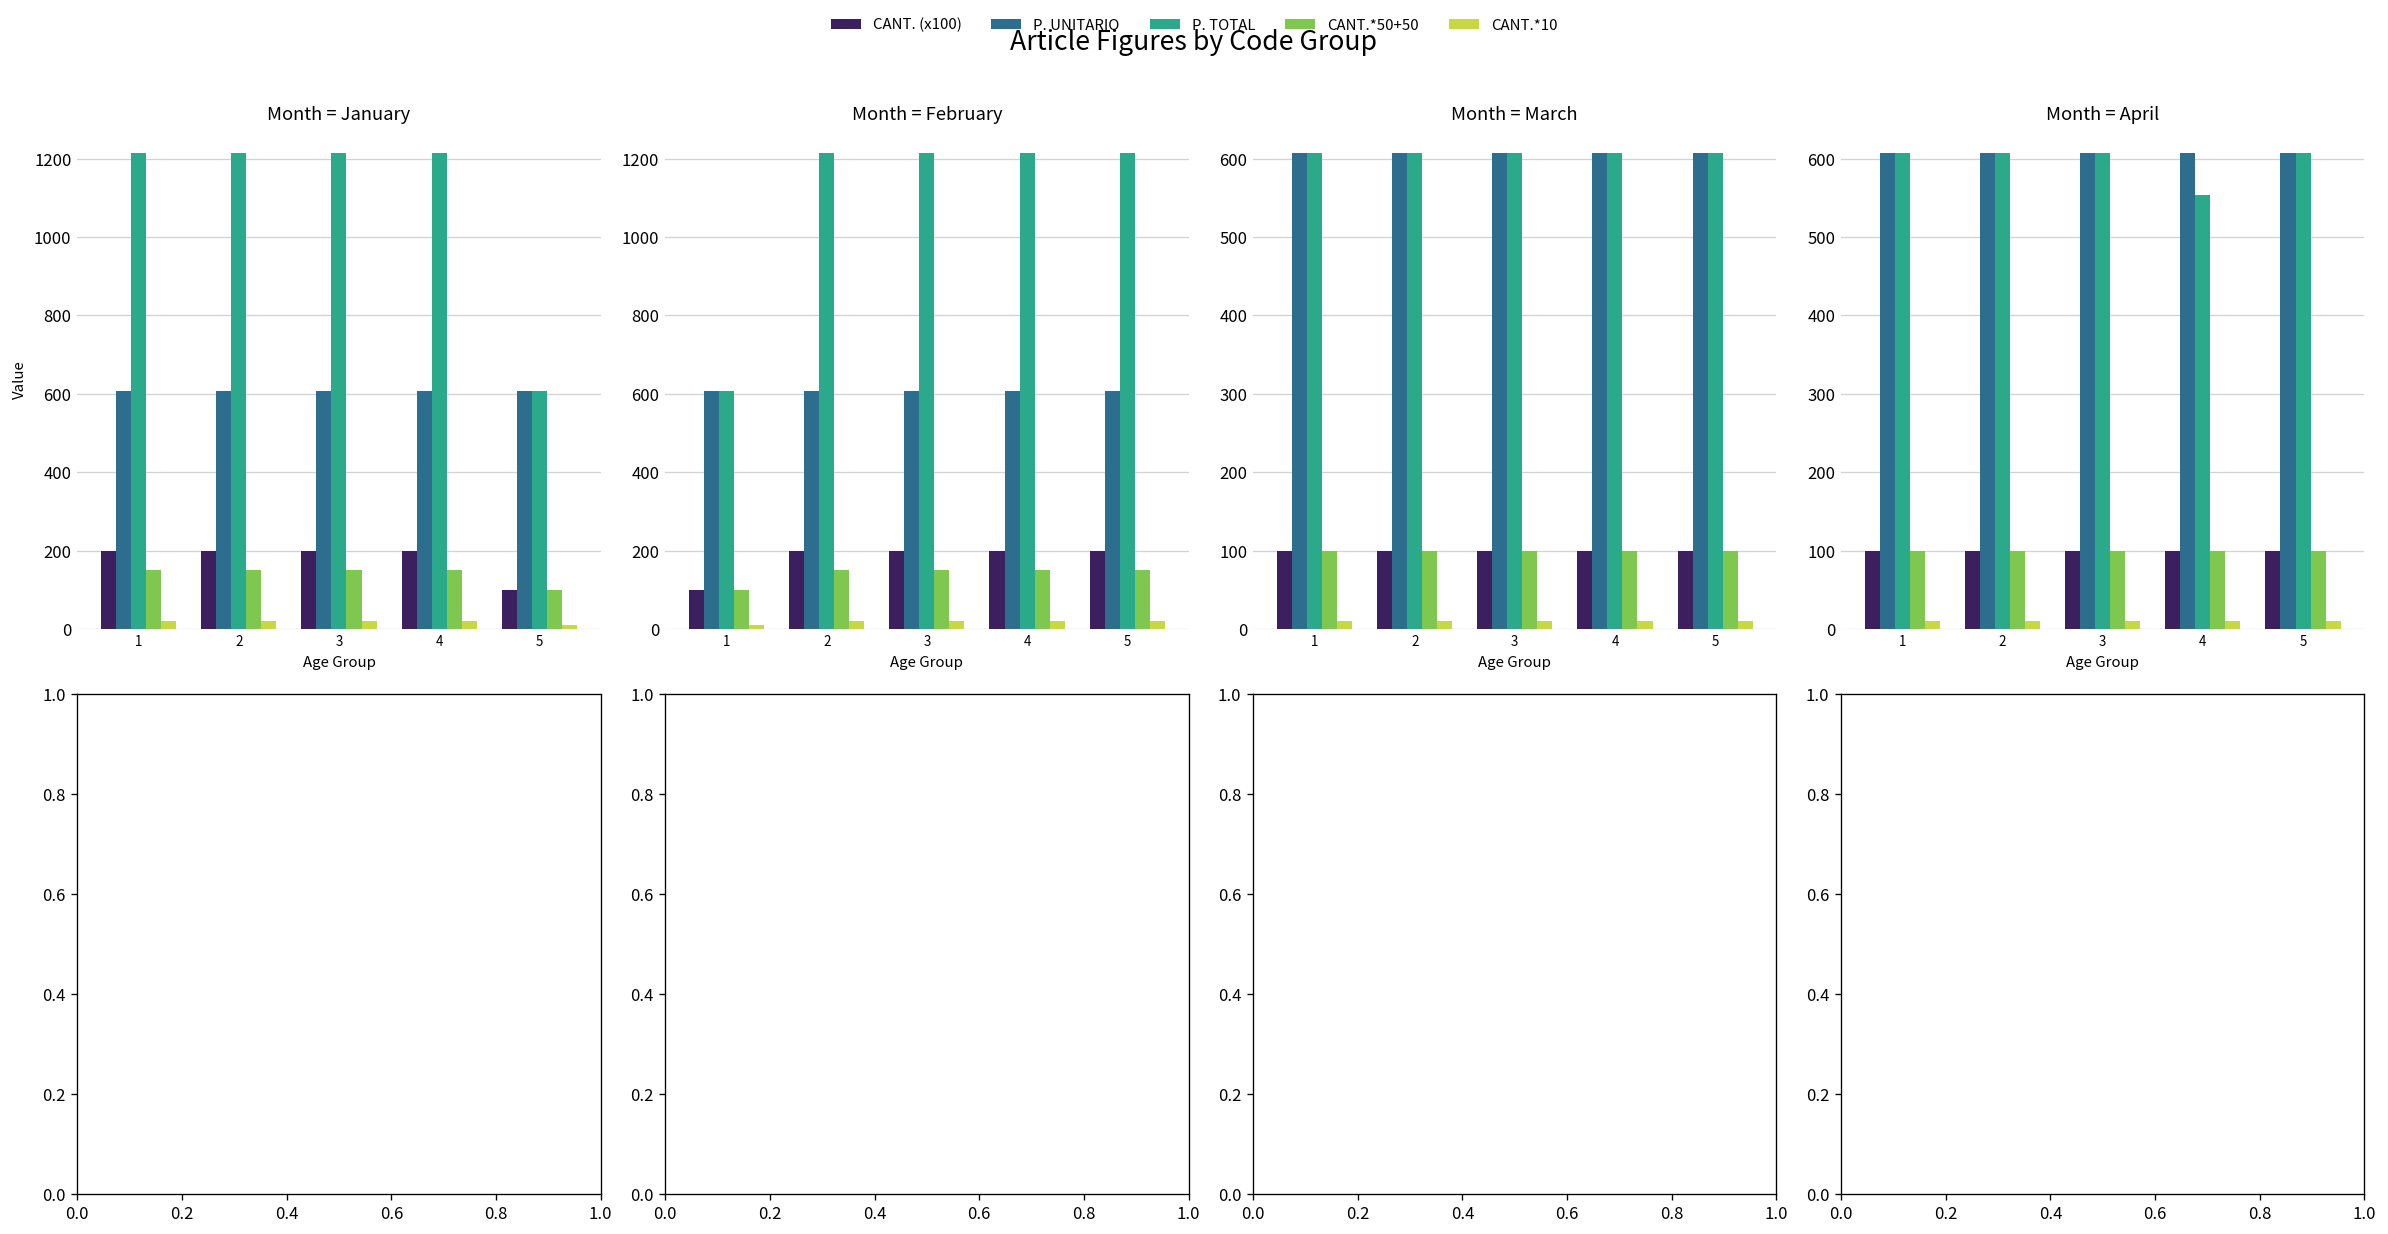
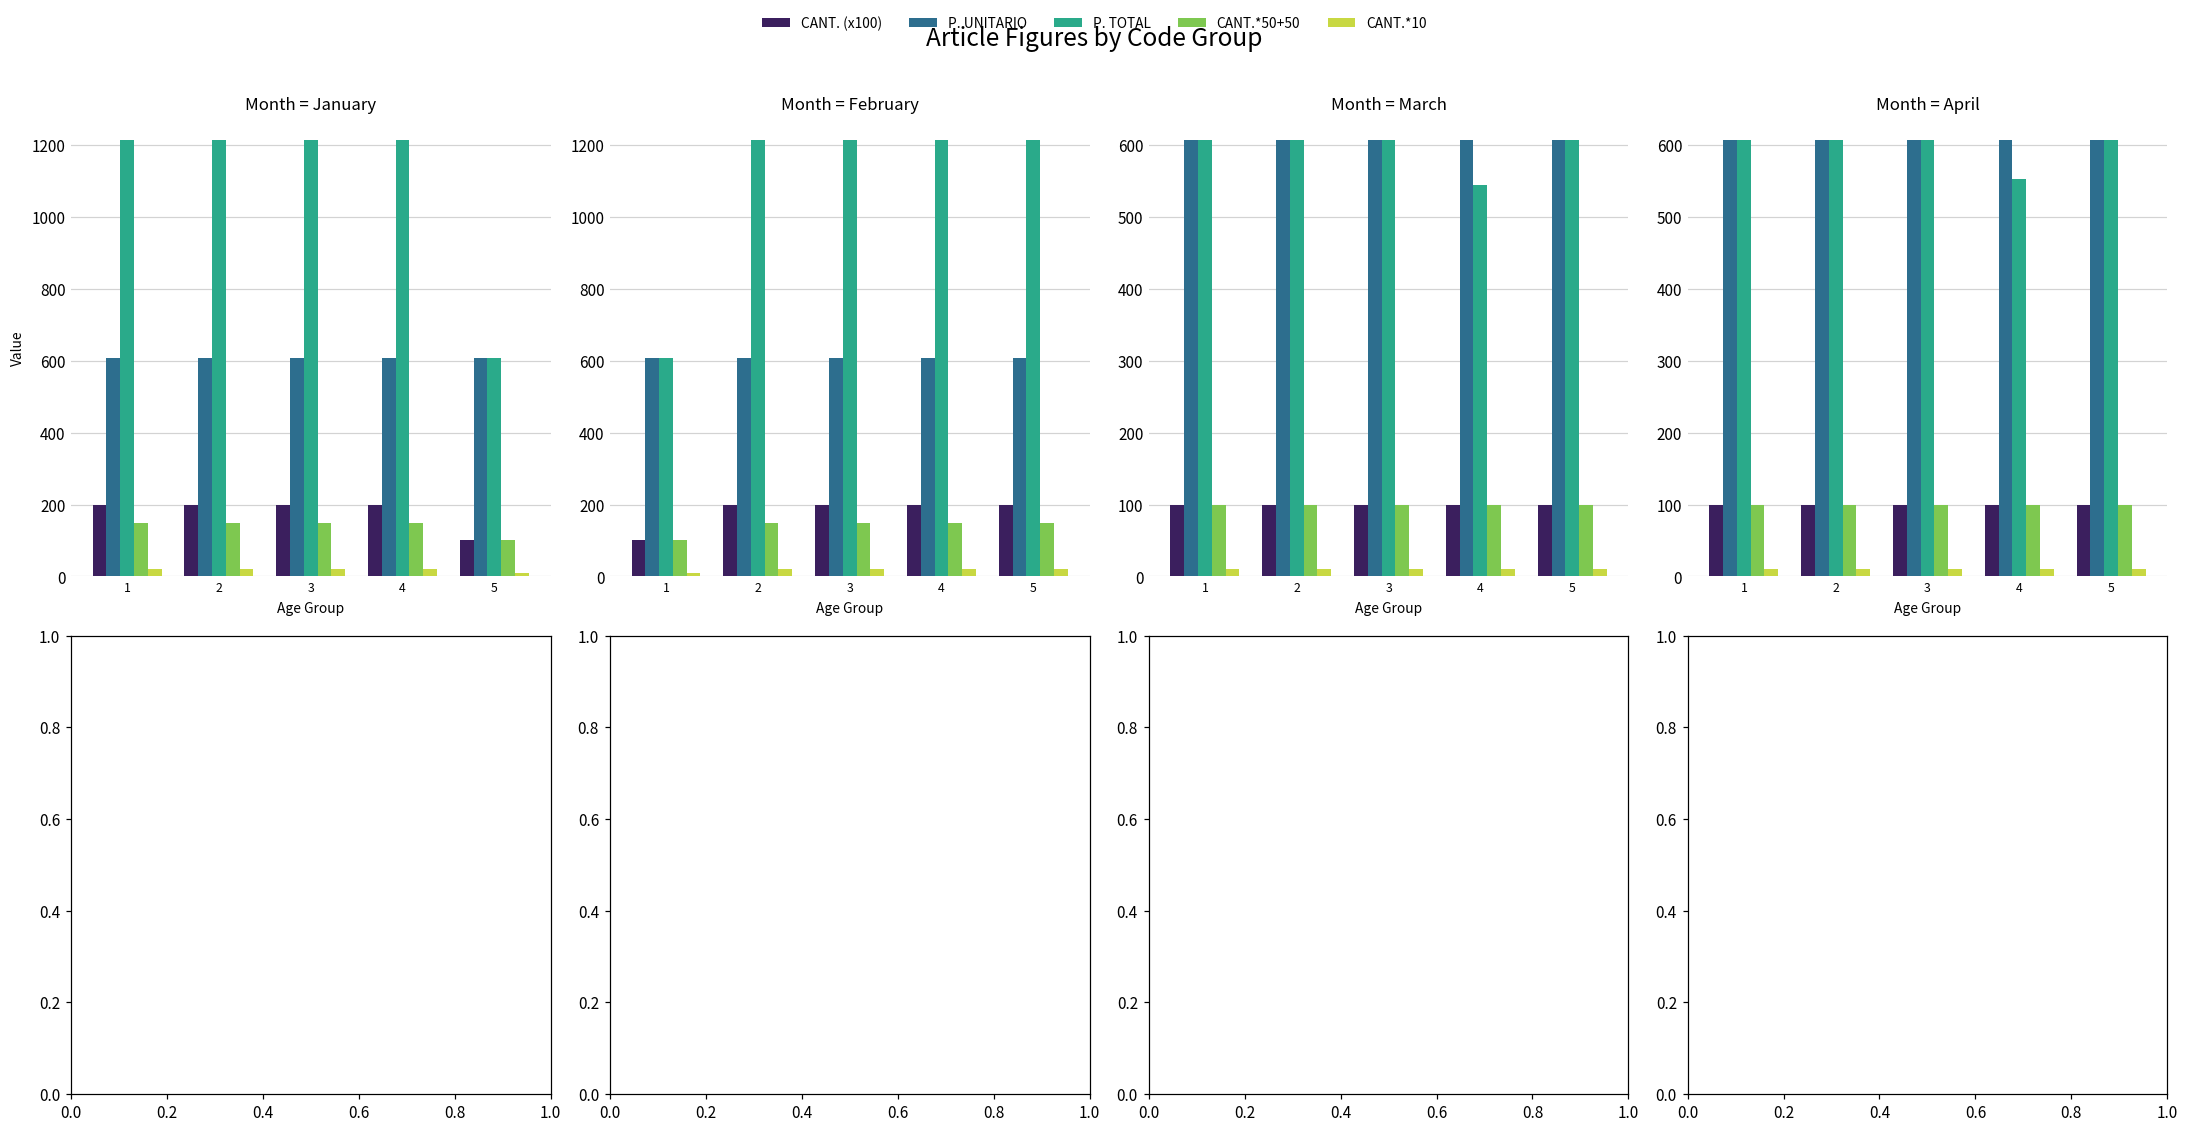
  {
    "Month = January": {
      "CANT. (x100)": {
        "1": 200,
        "2": 200,
        "3": 200,
        "4": 200,
        "5": 100
      },
      "P. UNITARIO": {
        "1": 610,
        "2": 610,
        "3": 610,
        "4": 610,
        "5": 610
      },
      "P. TOTAL": {
        "1": 1210,
        "2": 1210,
        "3": 1210,
        "4": 1210,
        "5": 610
      },
      "CANT.*50+50": {
        "1": 150,
        "2": 150,
        "3": 150,
        "4": 150,
        "5": 100
      },
      "CANT.*10": {
        "1": 20,
        "2": 20,
        "3": 20,
        "4": 20,
        "5": 10
      }
    },
    "Month = February": {
      "CANT. (x100)": {
        "1": 100,
        "2": 200,
        "3": 200,
        "4": 200,
        "5": 200
      },
      "P. UNITARIO": {
        "1": 610,
        "2": 610,
        "3": 610,
        "4": 610,
        "5": 610
      },
      "P. TOTAL": {
        "1": 610,
        "2": 1210,
        "3": 1210,
        "4": 1210,
        "5": 1210
      },
      "CANT.*50+50": {
        "1": 100,
        "2": 150,
        "3": 150,
        "4": 150,
        "5": 150
      },
      "CANT.*10": {
        "1": 10,
        "2": 20,
        "3": 20,
        "4": 20,
        "5": 20
      }
    },
    "Month = March": {
      "CANT. (x100)": {
        "1": 100,
        "2": 100,
        "3": 100,
        "4": 100,
        "5": 100
      },
      "P. UNITARIO": {
        "1": 610,
        "2": 610,
        "3": 610,
        "4": 610,
        "5": 610
      },
      "P. TOTAL": {
        "1": 610,
        "2": 610,
        "3": 610,
-       "4": 610,
+       "4": 540,
        "5": 610
      },
      "CANT.*50+50": {
        "1": 100,
        "2": 100,
        "3": 100,
        "4": 100,
        "5": 100
      },
      "CANT.*10": {
        "1": 10,
        "2": 10,
        "3": 10,
        "4": 10,
        "5": 10
      }
    },
    "Month = April": {
      "CANT. (x100)": {
        "1": 100,
        "2": 100,
        "3": 100,
        "4": 100,
        "5": 100
      },
      "P. UNITARIO": {
        "1": 610,
        "2": 610,
        "3": 610,
        "4": 610,
        "5": 610
      },
      "P. TOTAL": {
        "1": 610,
        "2": 610,
        "3": 610,
        "4": 550,
        "5": 610
      },
      "CANT.*50+50": {
        "1": 100,
        "2": 100,
        "3": 100,
        "4": 100,
        "5": 100
      },
      "CANT.*10": {
        "1": 10,
        "2": 10,
        "3": 10,
        "4": 10,
        "5": 10
      }
    }
  }
